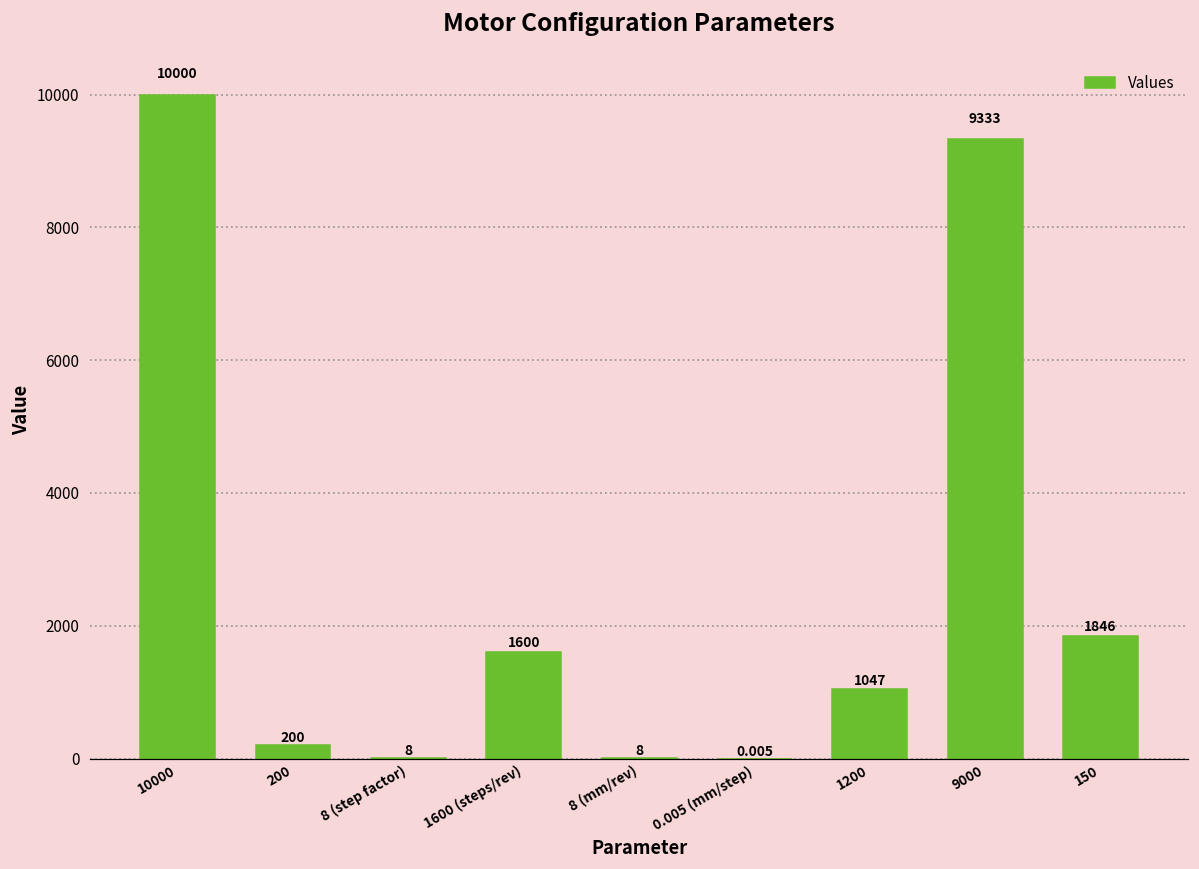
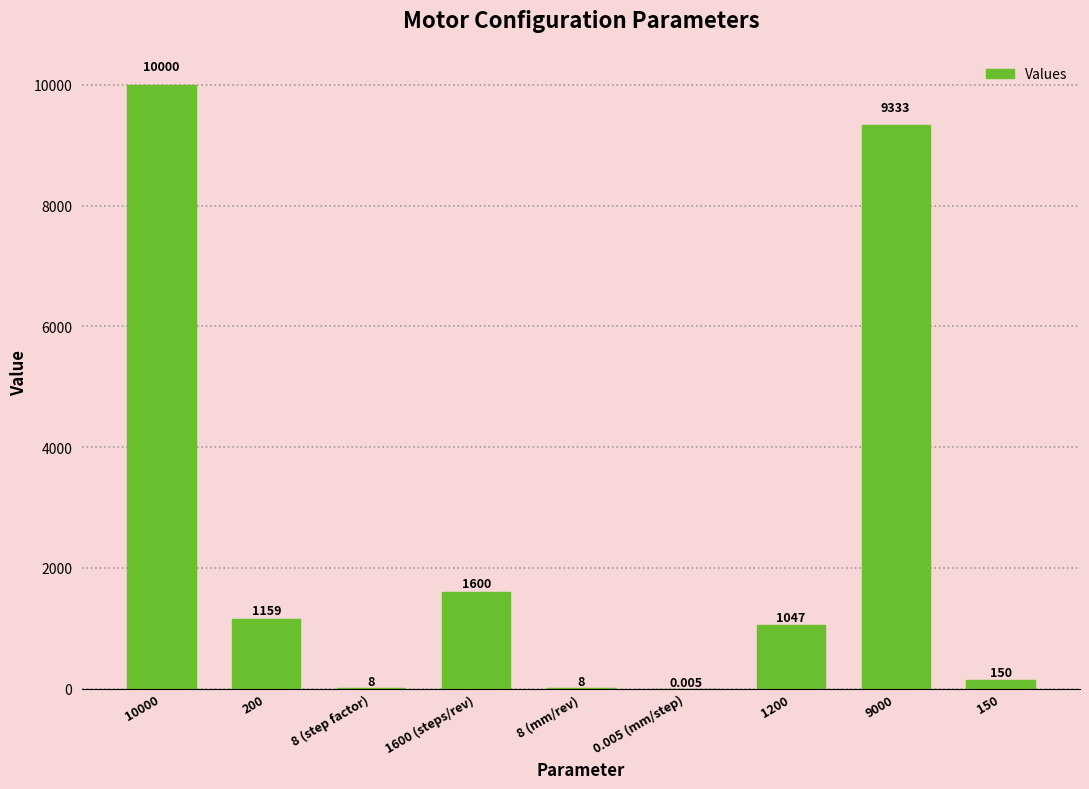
  {
    "10000": 10000,
-   "200": 200,
+   "200": 1159,
    "8 (step factor)": 8,
    "1600 (steps/rev)": 1600,
    "8 (mm/rev)": 8,
    "0.005 (mm/step)": 0.005,
    "1200": 1047,
    "9000": 9333,
-   "150": 1846
+   "150": 150
  }
